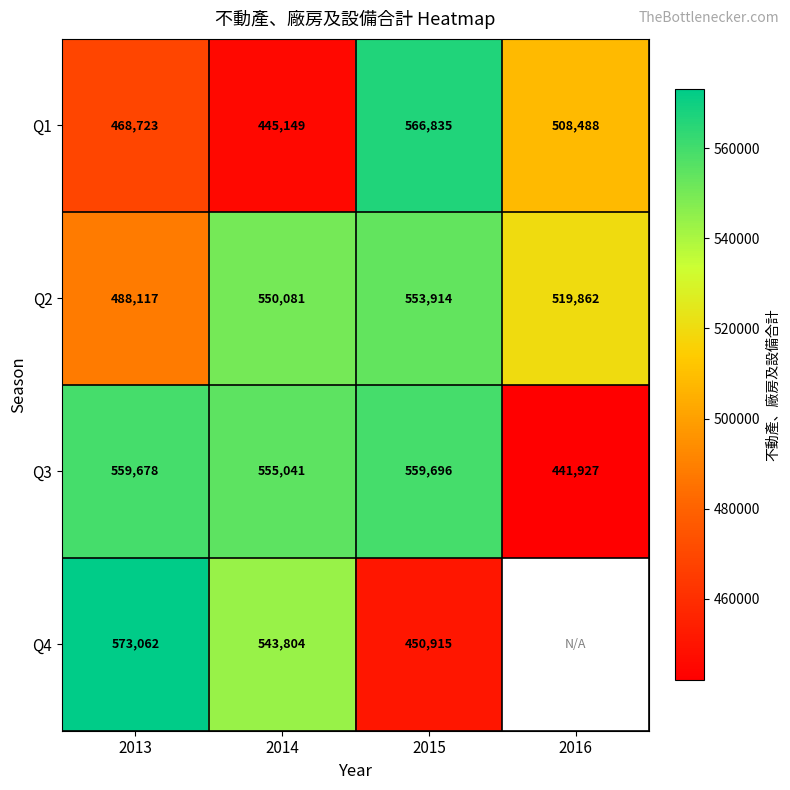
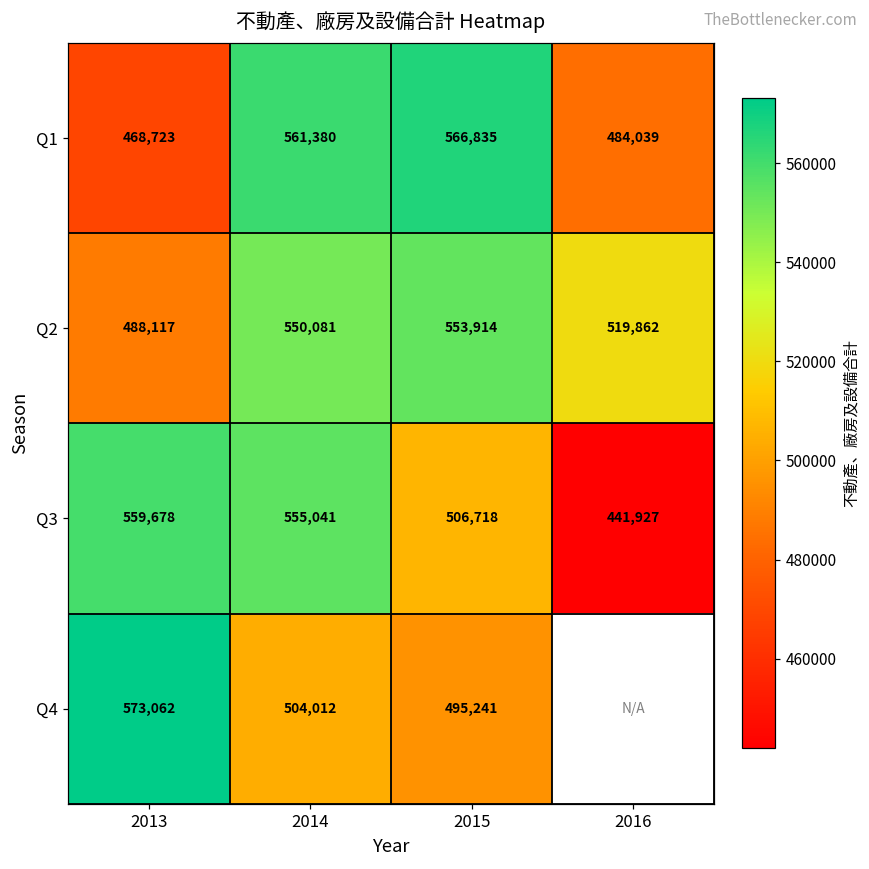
  {
    "Q1": {
      "2013": "468,723",
-     "2014": "445,149",
+     "2014": "561,380",
      "2015": "566,835",
-     "2016": "508,488"
+     "2016": "484,039"
    },
    "Q2": {
      "2013": "488,117",
      "2014": "550,081",
      "2015": "553,914",
      "2016": "519,862"
    },
    "Q3": {
      "2013": "559,678",
      "2014": "555,041",
-     "2015": "559,696",
+     "2015": "506,718",
      "2016": "441,927"
    },
    "Q4": {
      "2013": "573,062",
-     "2014": "543,804",
-     "2015": "450,915"
+     "2014": "504,012",
+     "2015": "495,241"
    }
  }
